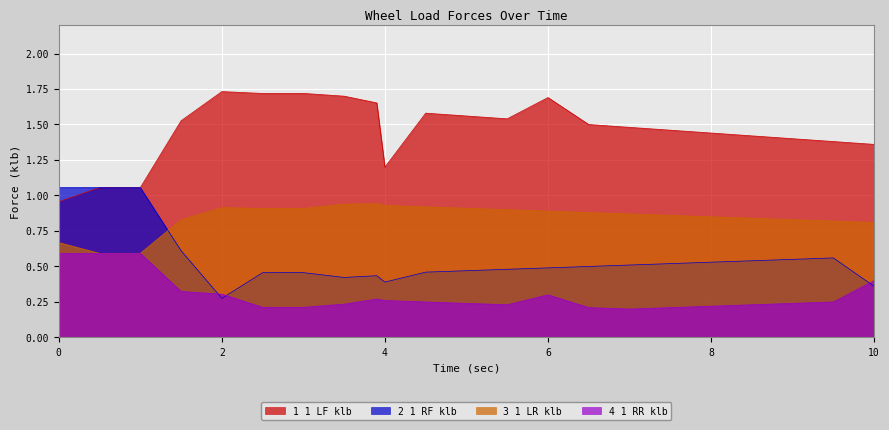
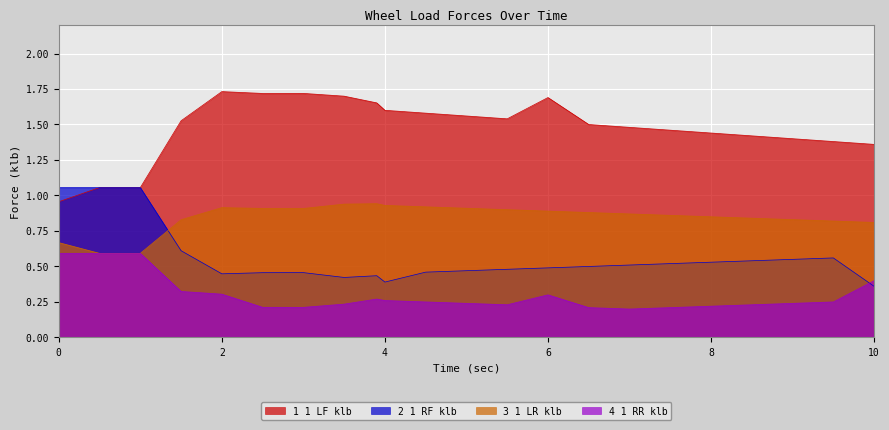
  {
    "1 1 LF klb": {
      "0": 0.96,
      "2": 1.73,
-     "4": 1.2,
+     "4": 1.6,
      "6": 1.7,
      "8": 1.44,
      "10": 1.36
    },
    "2 1 RF klb": {
      "0": 1.06,
-     "2": 0.28,
+     "2": 0.45,
      "4": 0.39,
      "6": 0.49,
      "8": 0.53,
      "10": 0.36
    },
    "3 1 LR klb": {
      "0": 0.67,
      "2": 0.91,
      "4": 0.93,
      "6": 0.89,
      "8": 0.85,
      "10": 0.81
    },
    "4 1 RR klb": {
      "0": 0.59,
      "2": 0.30,
      "4": 0.26,
      "6": 0.30,
      "8": 0.22,
      "10": 0.40
    }
  }
